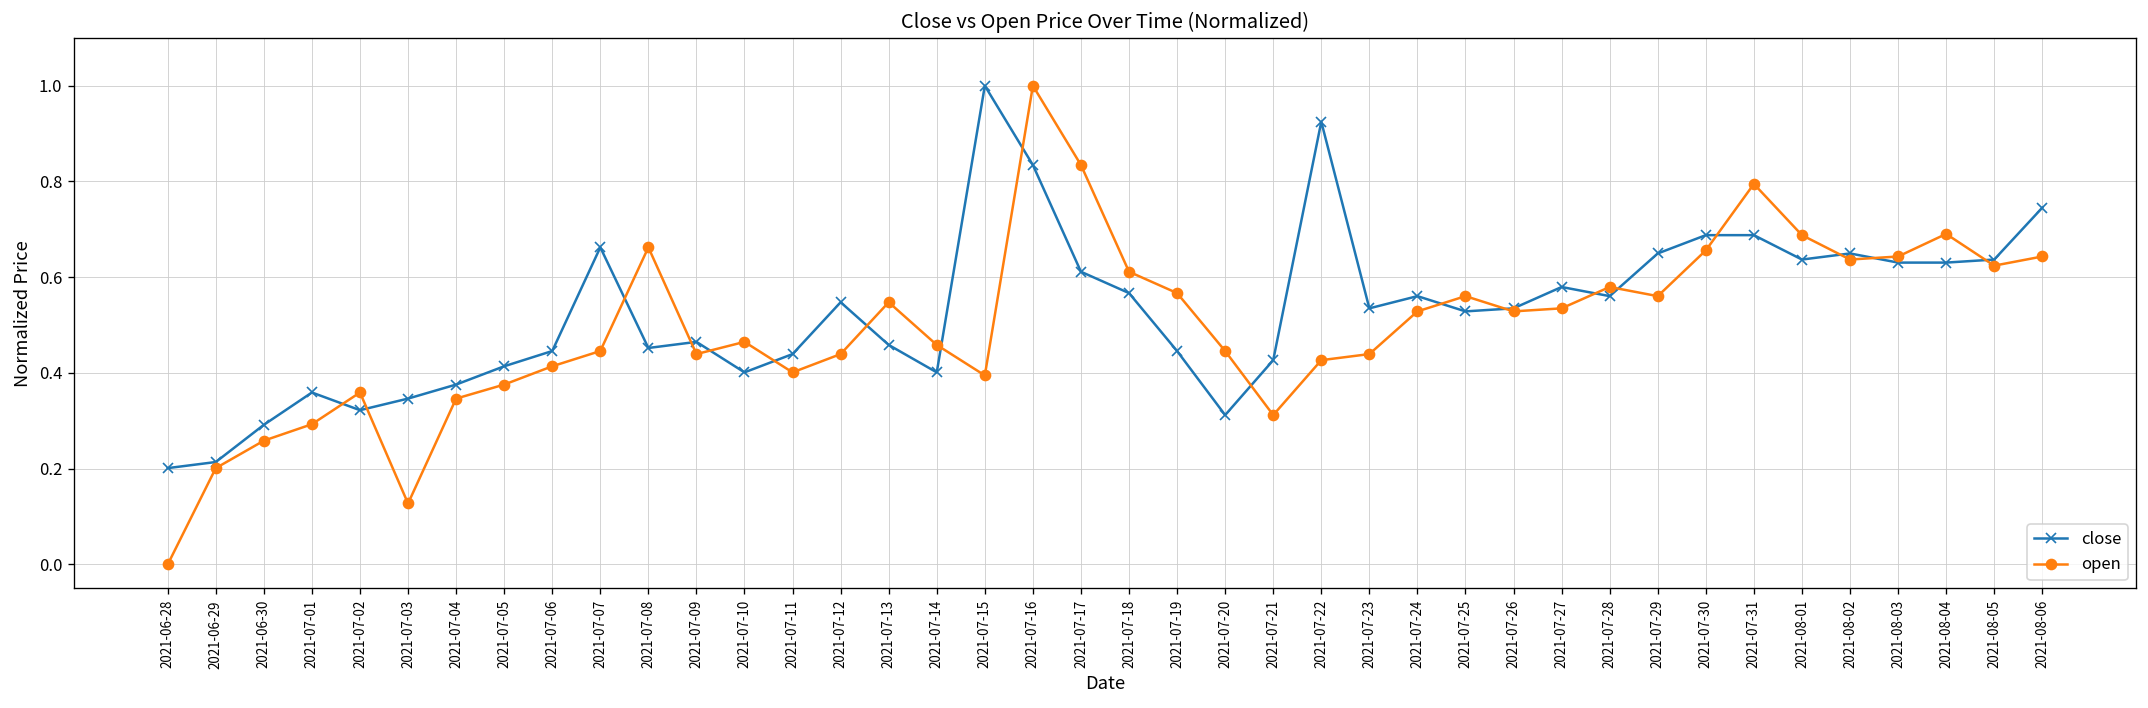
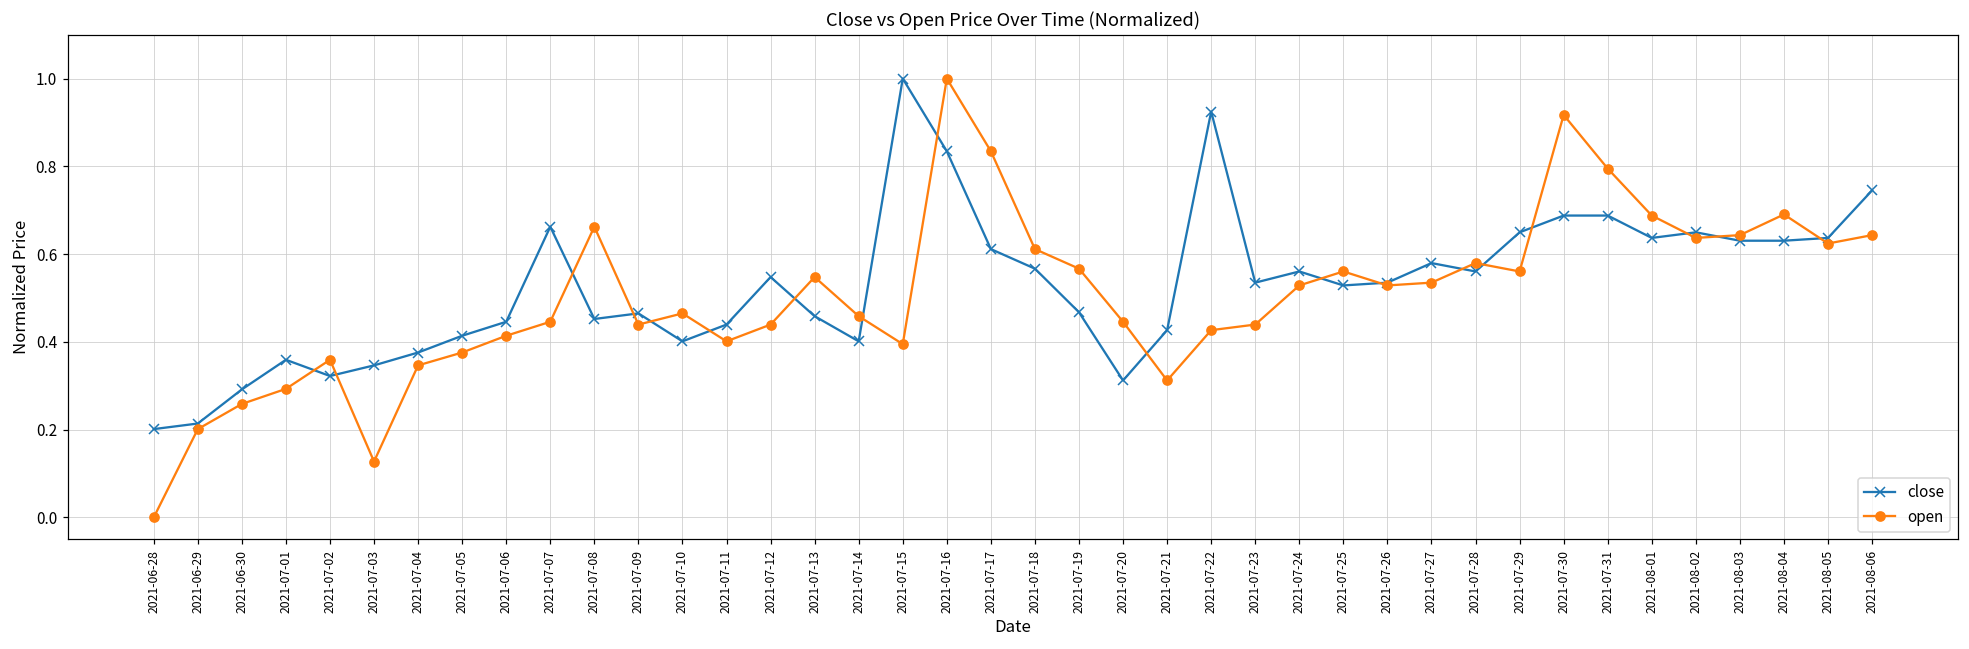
  {
    "close": {
      "2021-06-28": 0.20,
      "2021-06-29": 0.21,
      "2021-06-30": 0.29,
      "2021-07-01": 0.36,
      "2021-07-02": 0.32,
      "2021-07-03": 0.35,
      "2021-07-04": 0.38,
      "2021-07-05": 0.41,
      "2021-07-06": 0.45,
      "2021-07-07": 0.66,
      "2021-07-08": 0.45,
      "2021-07-09": 0.46,
      "2021-07-10": 0.40,
      "2021-07-11": 0.44,
      "2021-07-12": 0.55,
      "2021-07-13": 0.46,
      "2021-07-14": 0.40,
      "2021-07-15": 1.00,
      "2021-07-16": 0.83,
      "2021-07-17": 0.61,
      "2021-07-18": 0.57,
-     "2021-07-19": 0.45,
+     "2021-07-19": 0.47,
      "2021-07-20": 0.31,
      "2021-07-21": 0.43,
      "2021-07-22": 0.92,
      "2021-07-23": 0.54,
      "2021-07-24": 0.56,
      "2021-07-25": 0.53,
      "2021-07-26": 0.54,
      "2021-07-27": 0.58,
      "2021-07-28": 0.56,
      "2021-07-29": 0.65,
      "2021-07-30": 0.69,
      "2021-07-31": 0.69,
      "2021-08-01": 0.64,
      "2021-08-02": 0.65,
      "2021-08-03": 0.63,
      "2021-08-04": 0.63,
      "2021-08-05": 0.64,
      "2021-08-06": 0.75
    },
    "open": {
      "2021-06-28": 0.00,
      "2021-06-29": 0.20,
      "2021-06-30": 0.26,
      "2021-07-01": 0.29,
      "2021-07-02": 0.36,
      "2021-07-03": 0.13,
      "2021-07-04": 0.35,
      "2021-07-05": 0.38,
      "2021-07-06": 0.41,
      "2021-07-07": 0.45,
      "2021-07-08": 0.66,
      "2021-07-09": 0.44,
      "2021-07-10": 0.46,
      "2021-07-11": 0.40,
      "2021-07-12": 0.44,
      "2021-07-13": 0.55,
      "2021-07-14": 0.46,
      "2021-07-15": 0.39,
      "2021-07-16": 1.00,
      "2021-07-17": 0.83,
      "2021-07-18": 0.61,
      "2021-07-19": 0.57,
      "2021-07-20": 0.45,
      "2021-07-21": 0.31,
      "2021-07-22": 0.43,
      "2021-07-23": 0.44,
      "2021-07-24": 0.53,
      "2021-07-25": 0.56,
      "2021-07-26": 0.53,
      "2021-07-27": 0.54,
      "2021-07-28": 0.58,
      "2021-07-29": 0.56,
-     "2021-07-30": 0.66,
+     "2021-07-30": 0.92,
      "2021-07-31": 0.79,
      "2021-08-01": 0.69,
      "2021-08-02": 0.64,
      "2021-08-03": 0.64,
      "2021-08-04": 0.69,
      "2021-08-05": 0.62,
      "2021-08-06": 0.64
    }
  }
